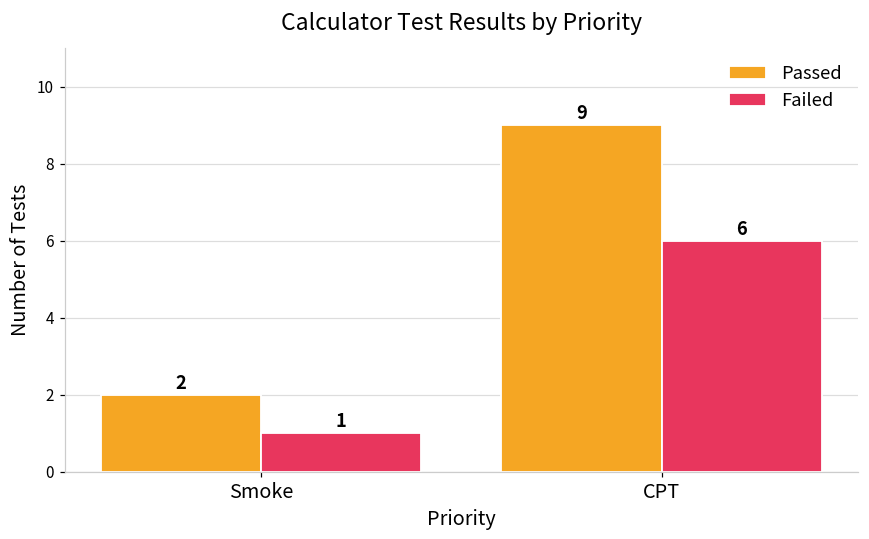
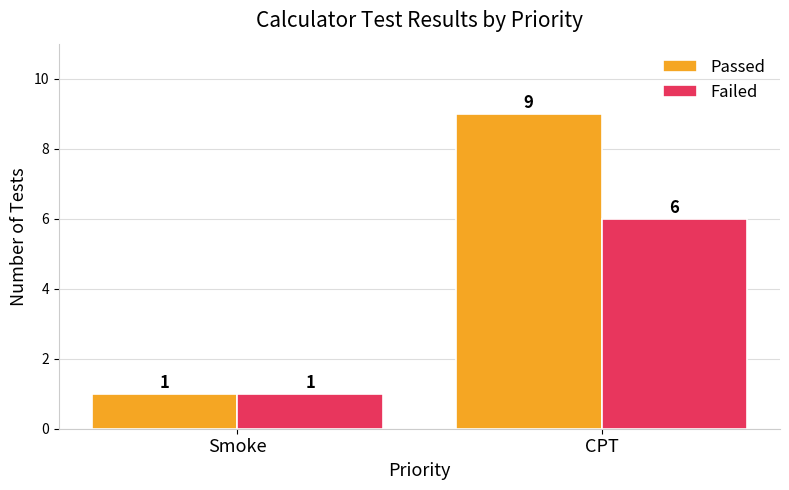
  {
    "Passed": {
-     "Smoke": 2,
+     "Smoke": 1,
      "CPT": 9
    },
    "Failed": {
      "Smoke": 1,
      "CPT": 6
    }
  }
